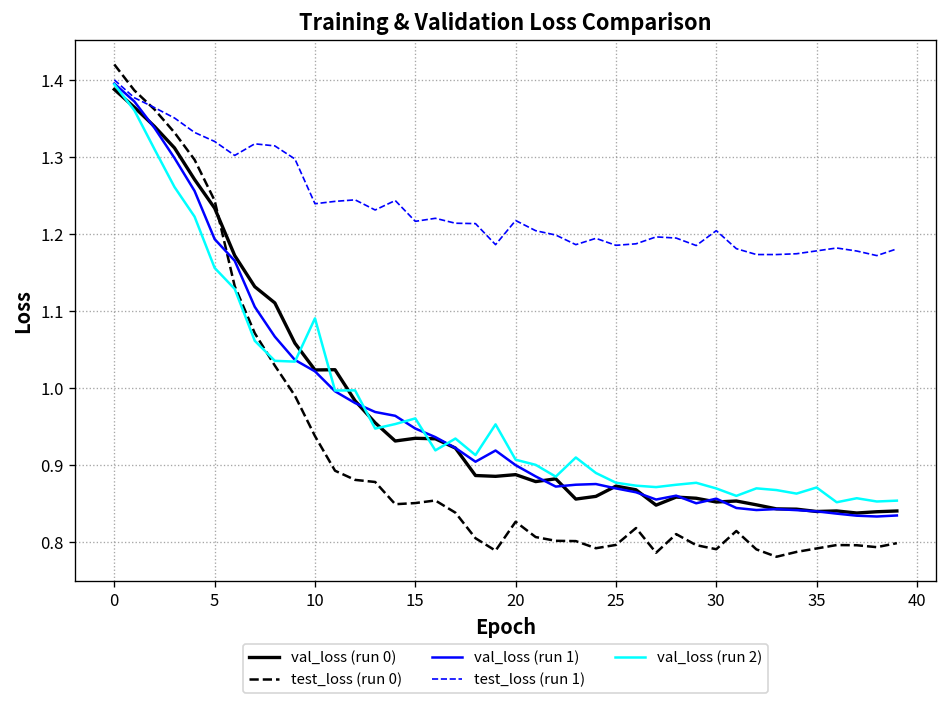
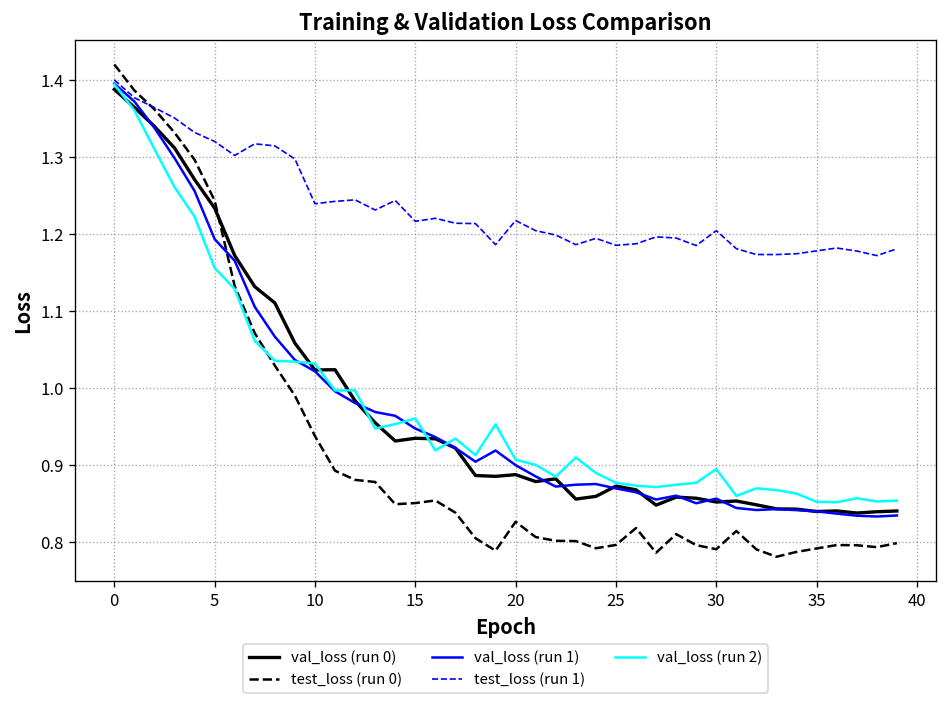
  {
    "val_loss (run 2)": {
      "5": 1.16,
-     "10": 1.09,
+     "10": 1.03,
      "15": 0.96,
      "20": 0.91,
      "25": 0.88,
-     "30": 0.87,
-     "35": 0.87
+     "30": 0.89,
+     "35": 0.85
    }
  }
